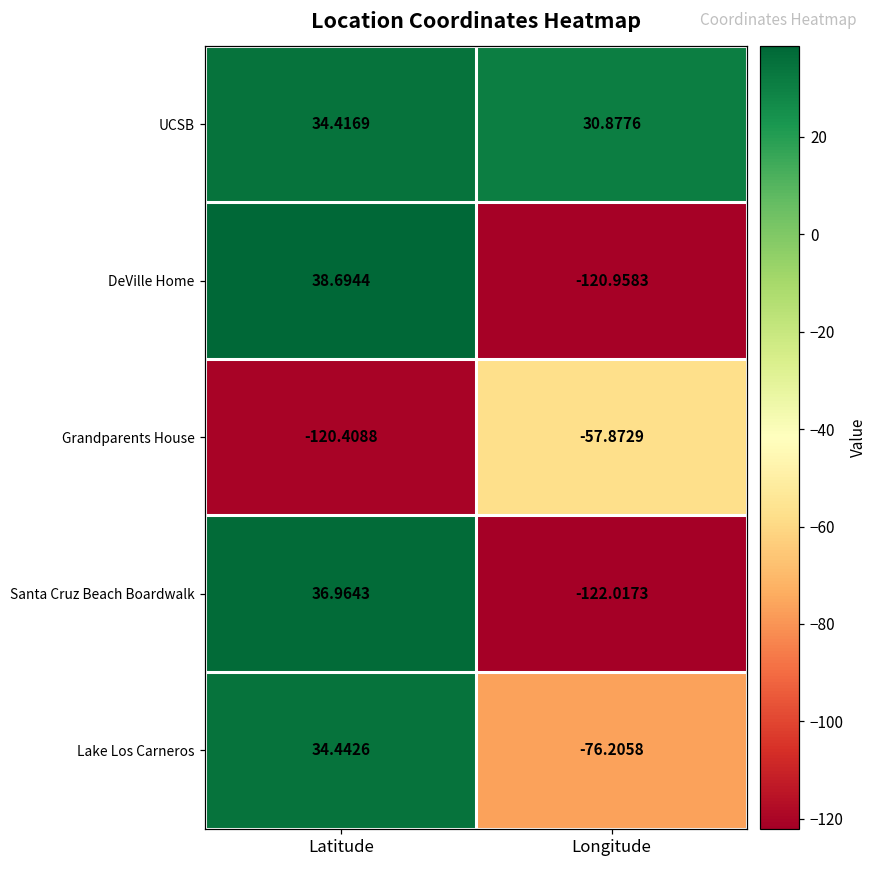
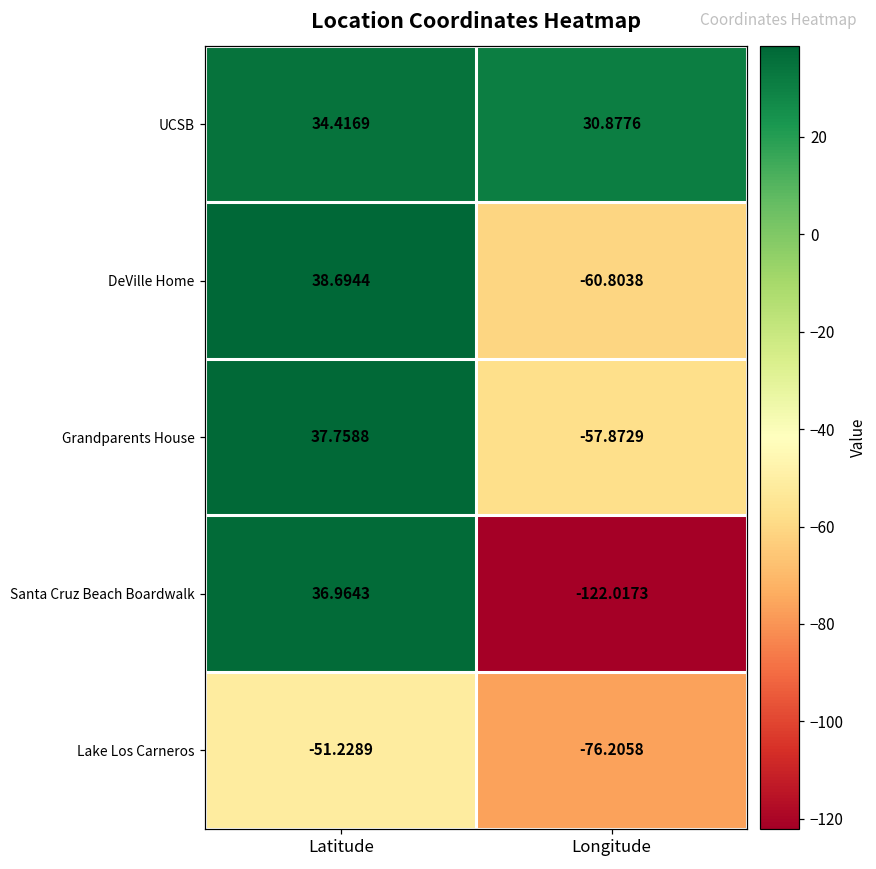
  {
    "UCSB": {
      "Latitude": 34.4169,
      "Longitude": 30.8776
    },
    "DeVille Home": {
      "Latitude": 38.6944,
-     "Longitude": -120.9583
+     "Longitude": -60.8038
    },
    "Grandparents House": {
-     "Latitude": -120.4088,
+     "Latitude": 37.7588,
      "Longitude": -57.8729
    },
    "Santa Cruz Beach Boardwalk": {
      "Latitude": 36.9643,
      "Longitude": -122.0173
    },
    "Lake Los Carneros": {
-     "Latitude": 34.4426,
+     "Latitude": -51.2289,
      "Longitude": -76.2058
    }
  }
